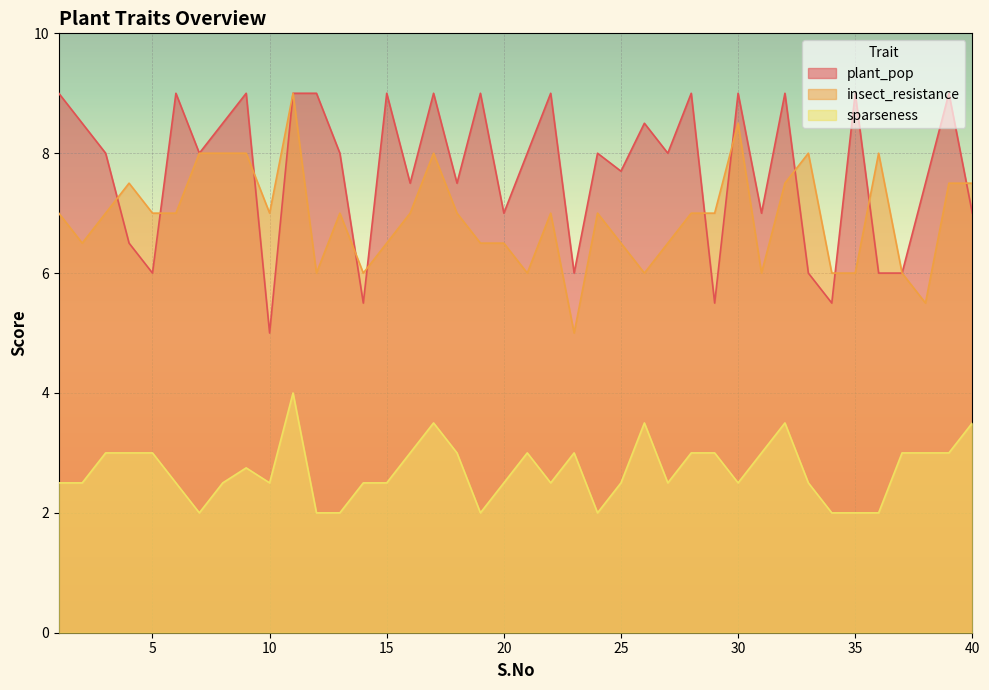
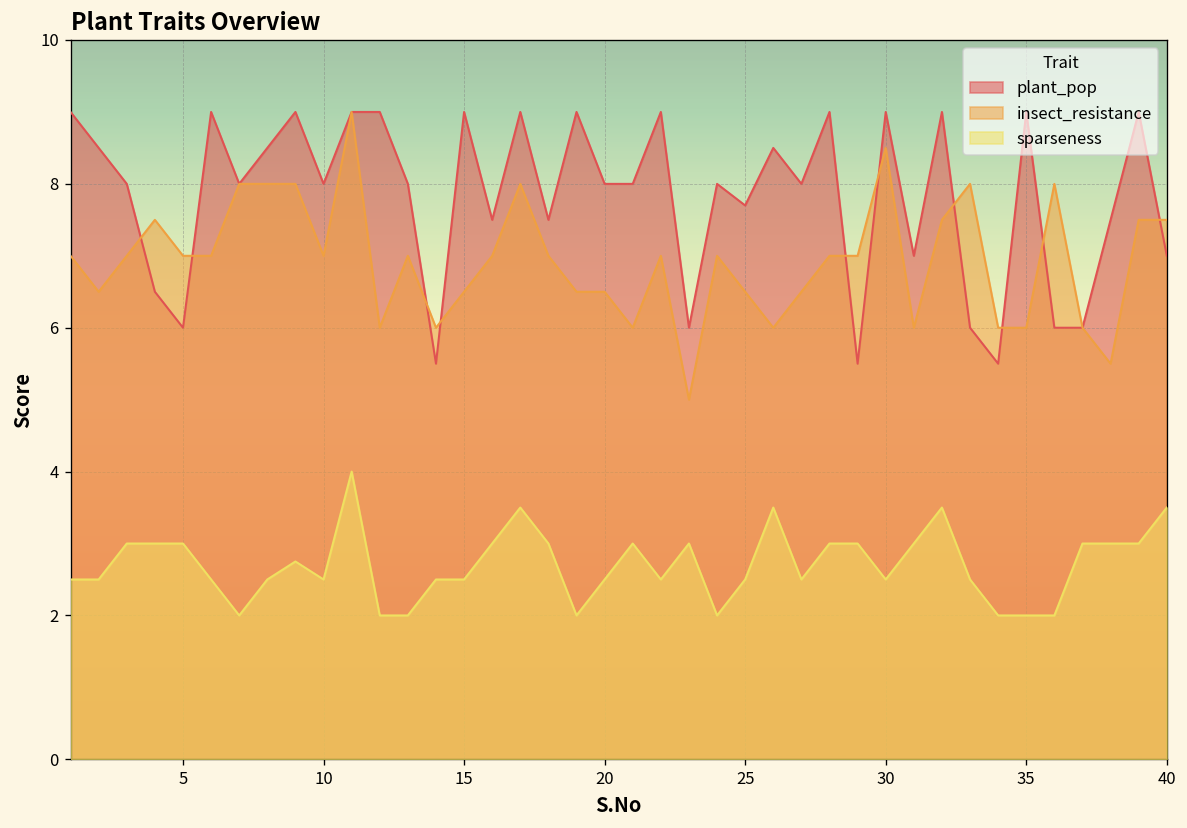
  {
    "plant_pop": {
      "5": 6,
-     "10": 5,
+     "10": 8,
      "15": 9,
-     "20": 7,
+     "20": 8,
      "25": 7.7,
      "30": 9,
      "40": 7
    }
  }
